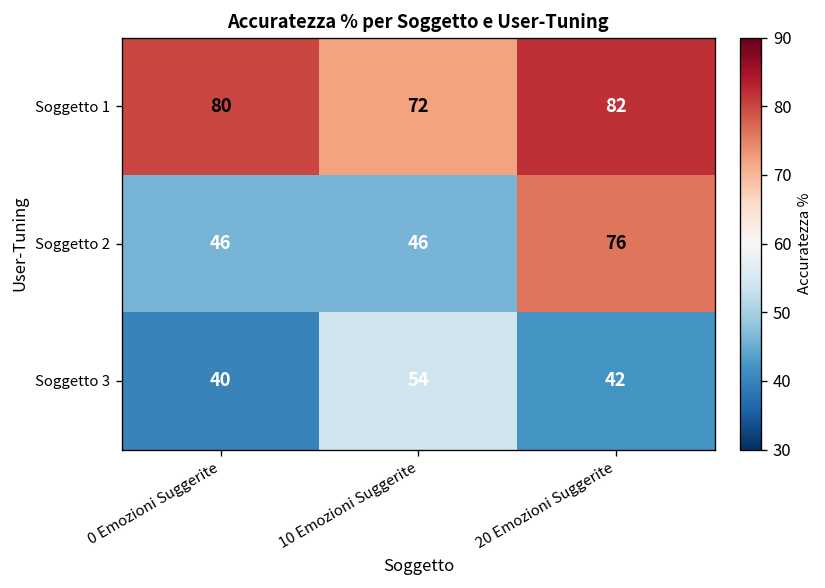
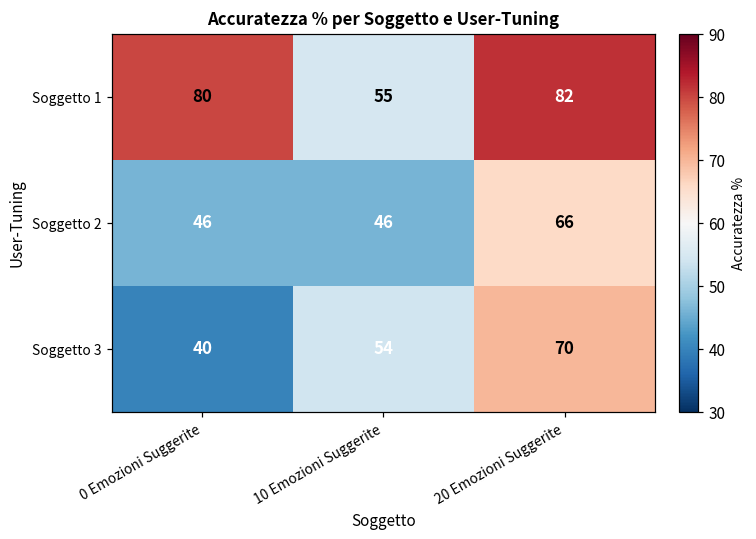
  {
    "Soggetto 1": {
      "0 Emozioni Suggerite": 80,
-     "10 Emozioni Suggerite": 72,
+     "10 Emozioni Suggerite": 55,
      "20 Emozioni Suggerite": 82
    },
    "Soggetto 2": {
      "0 Emozioni Suggerite": 46,
      "10 Emozioni Suggerite": 46,
-     "20 Emozioni Suggerite": 76
+     "20 Emozioni Suggerite": 66
    },
    "Soggetto 3": {
      "0 Emozioni Suggerite": 40,
-     "20 Emozioni Suggerite": 42
+     "20 Emozioni Suggerite": 70
    }
  }
